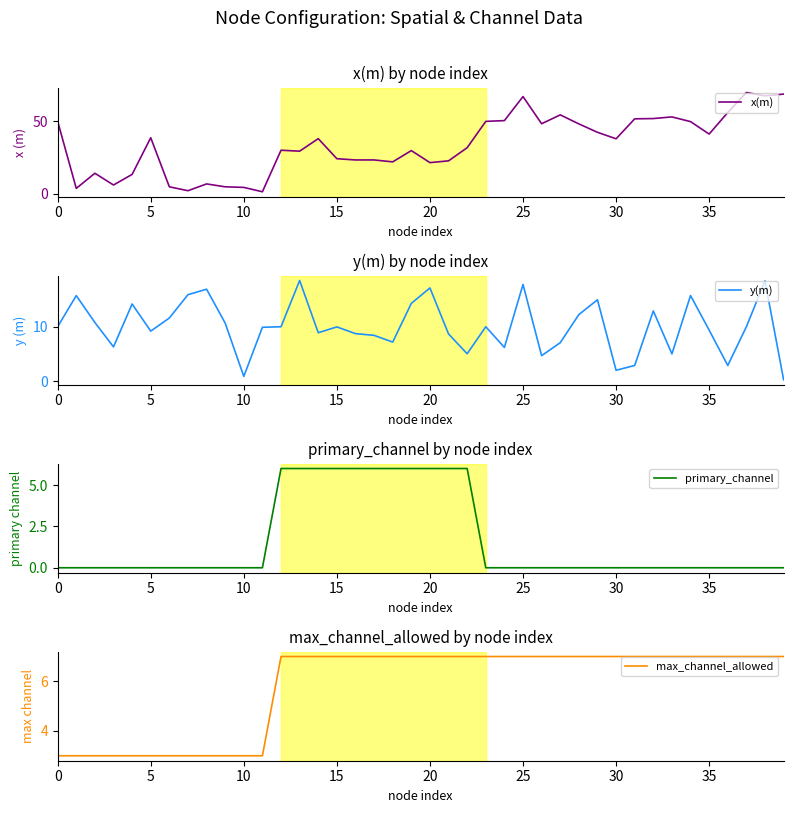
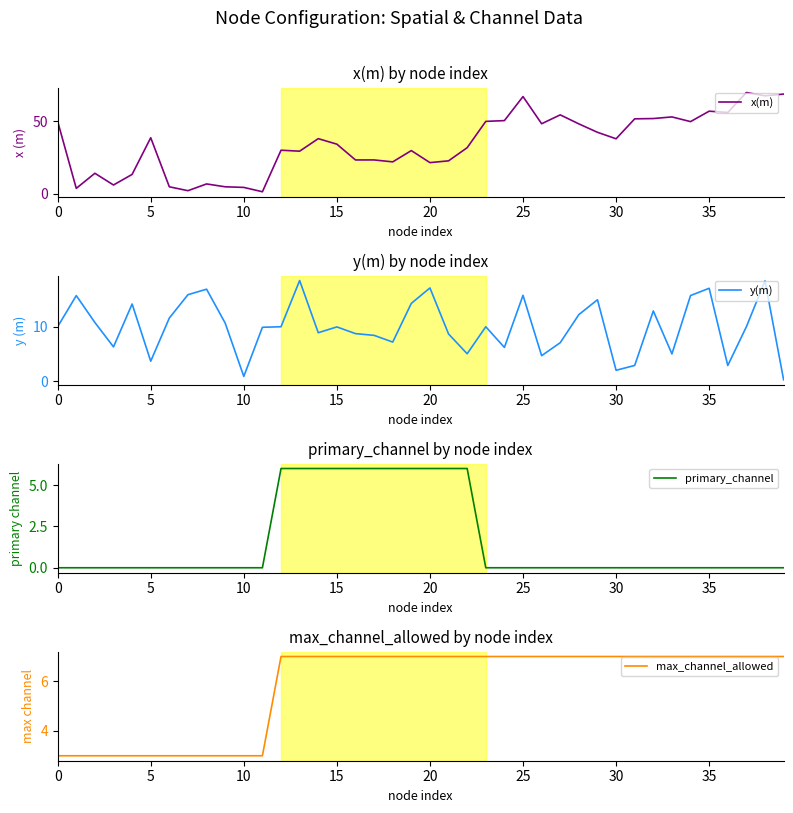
  {
    "x(m) by node index": {
      "0": 50,
      "5": 39,
      "10": 4,
-     "15": 24,
+     "15": 34,
      "20": 21,
      "25": 67,
      "30": 38,
-     "35": 41
+     "35": 57
    },
    "y(m) by node index": {
      "0": 10,
-     "5": 9,
+     "5": 4,
      "10": 1,
      "15": 10,
      "20": 17,
-     "25": 18,
+     "25": 16,
      "30": 2,
-     "35": 9
+     "35": 17
    },
    "primary_channel by node index": {
      "0": 0.0,
      "5": 0.0,
      "10": 0.0,
      "15": 6.0,
      "20": 6.0,
      "25": 0.0,
      "30": 0.0,
      "35": 0.0
    },
    "max_channel_allowed by node index": {
      "0": 3.0,
      "5": 3.0,
      "10": 3.0,
      "15": 7.0,
      "20": 7.0,
      "25": 7.0,
      "30": 7.0,
      "35": 7.0
    }
  }
